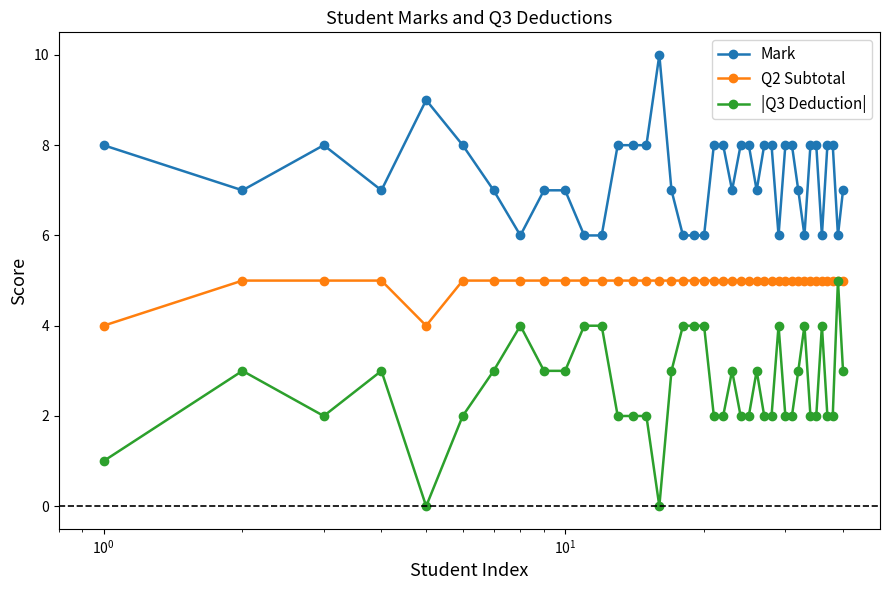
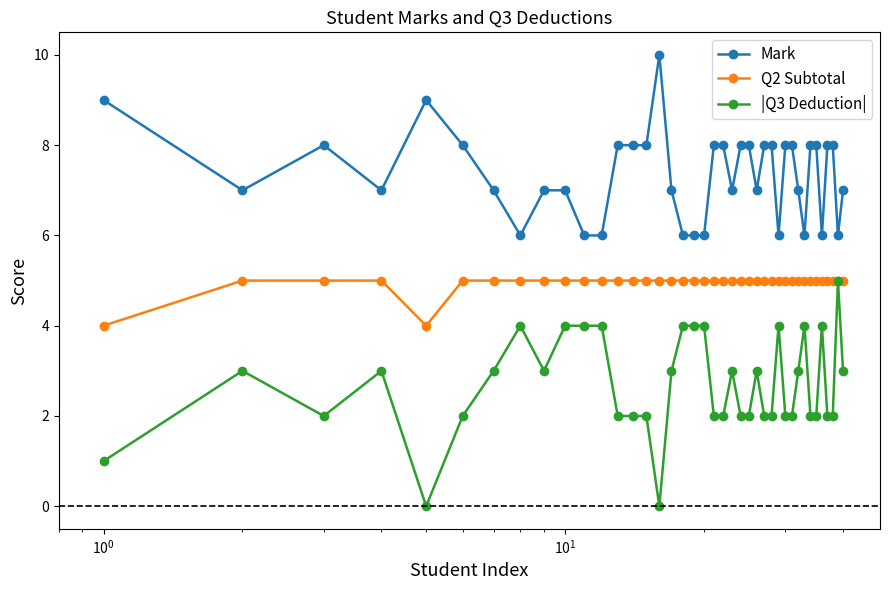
  {
    "Mark": {
-     "10^0": 8,
+     "10^0": 9,
      "10^1": 7
    },
    "Q2 Subtotal": {
      "10^0": 4.0,
      "10^1": 5.0
    },
    "|Q3 Deduction|": {
      "10^0": 1.0,
-     "10^1": 3.0
+     "10^1": 4.0
    }
  }
